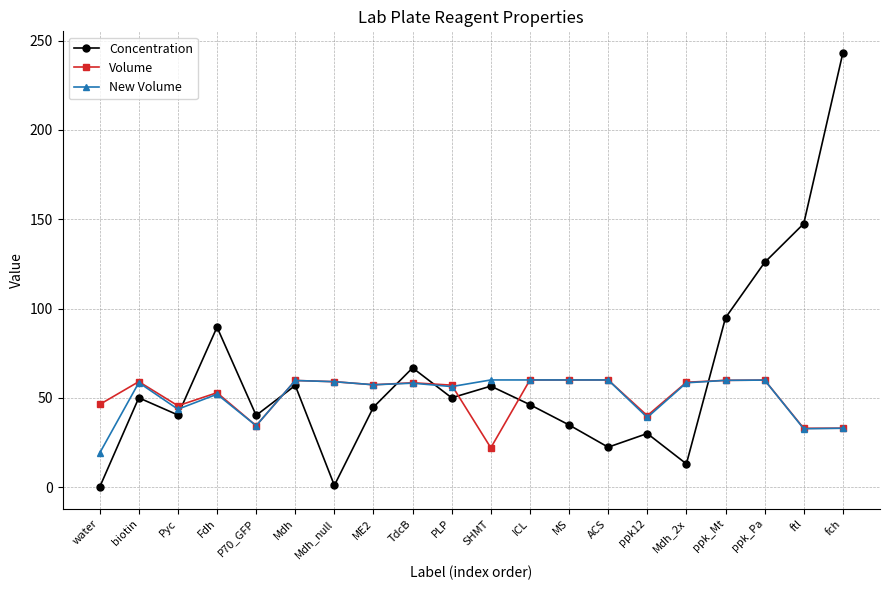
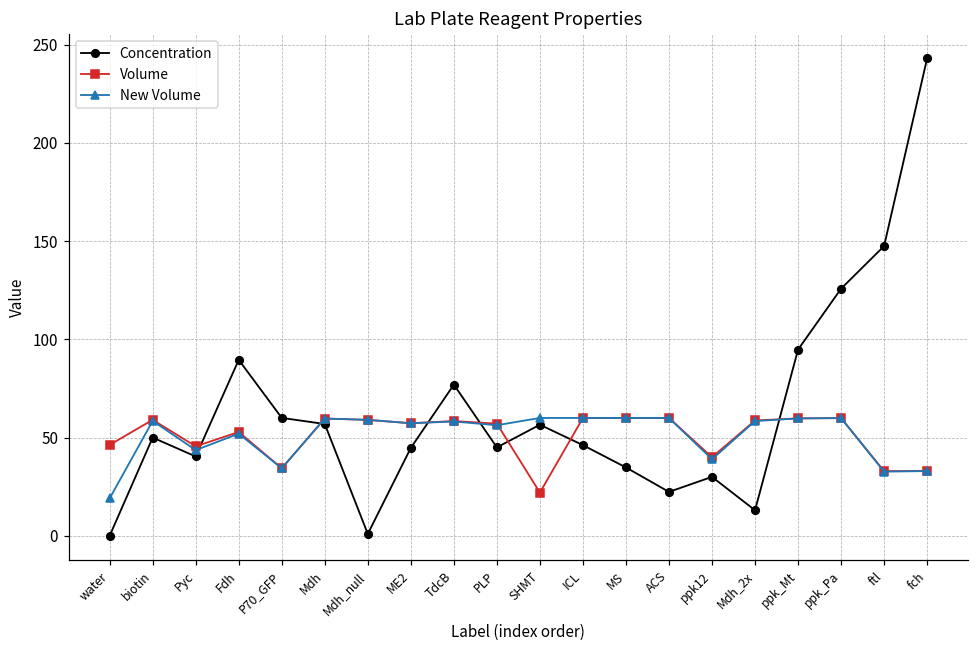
  {
    "Concentration": {
      "water": 0,
      "biotin": 50,
      "Pyc": 40,
      "Fdh": 90,
-     "P70_GFP": 40,
+     "P70_GFP": 60,
      "Mdh": 57,
      "Mdh_null": 1,
      "ME2": 45,
-     "TdcB": 67,
-     "PLP": 50,
+     "TdcB": 77,
+     "PLP": 45,
      "SHMT": 57,
      "ICL": 46,
      "MS": 35,
      "ACS": 22,
      "ppk12": 30,
      "Mdh_2x": 13,
      "ppk_Mt": 95,
      "ppk_Pa": 126,
      "ftl": 148,
      "fch": 243
    },
    "Volume": {
      "water": 46,
      "Pyc": 46,
      "SHMT": 22
    },
    "New Volume": {
      "water": 19,
      "Pyc": 44,
      "SHMT": 60
    }
  }
